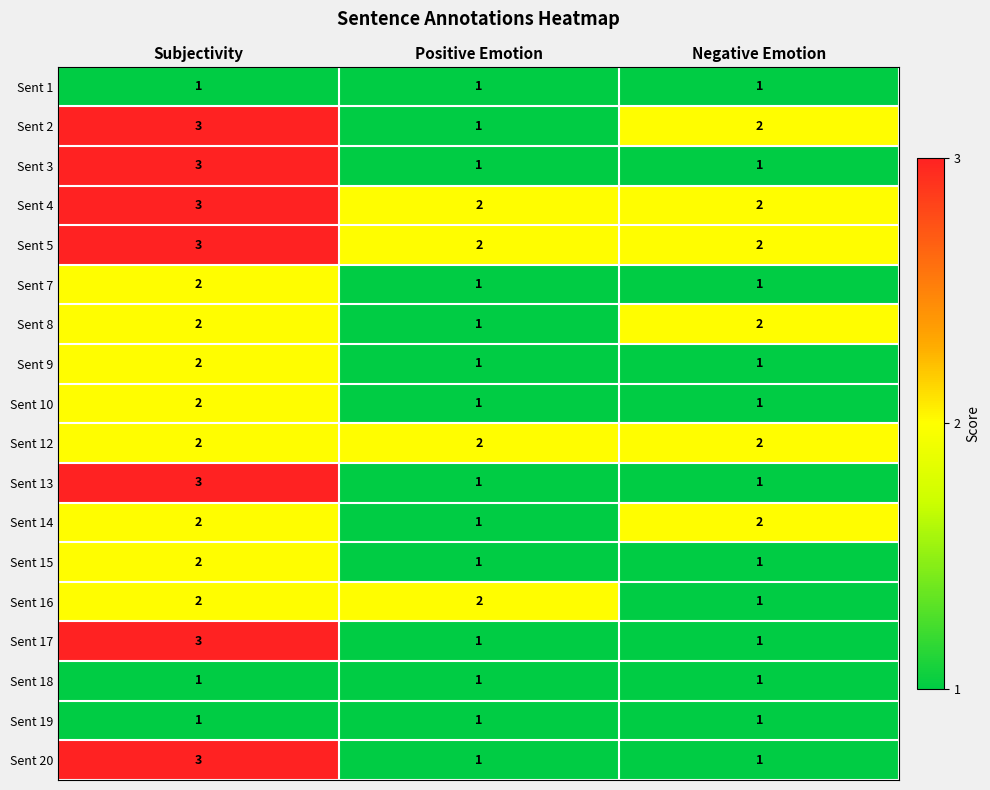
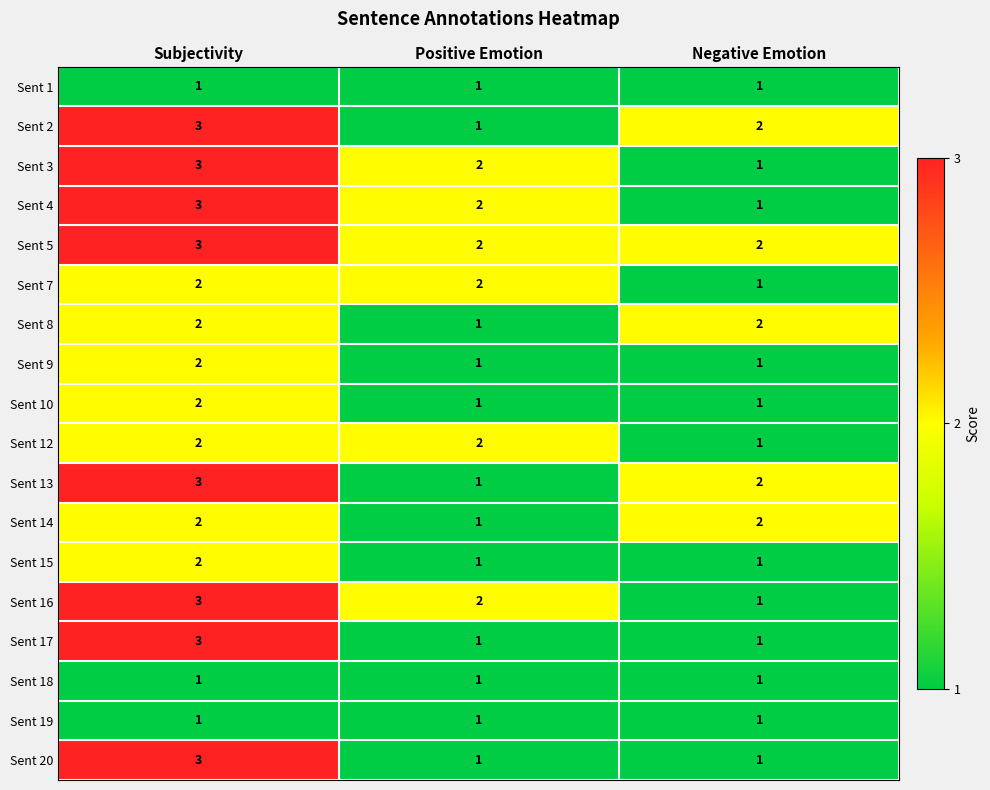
  {
    "Sent 1": {
      "Subjectivity": 1,
      "Positive Emotion": 1,
      "Negative Emotion": 1
    },
    "Sent 2": {
      "Subjectivity": 3,
      "Positive Emotion": 1,
      "Negative Emotion": 2
    },
    "Sent 3": {
      "Subjectivity": 3,
-     "Positive Emotion": 1,
+     "Positive Emotion": 2,
      "Negative Emotion": 1
    },
    "Sent 4": {
      "Subjectivity": 3,
      "Positive Emotion": 2,
-     "Negative Emotion": 2
+     "Negative Emotion": 1
    },
    "Sent 5": {
      "Subjectivity": 3,
      "Positive Emotion": 2,
      "Negative Emotion": 2
    },
    "Sent 7": {
      "Subjectivity": 2,
-     "Positive Emotion": 1,
+     "Positive Emotion": 2,
      "Negative Emotion": 1
    },
    "Sent 8": {
      "Subjectivity": 2,
      "Positive Emotion": 1,
      "Negative Emotion": 2
    },
    "Sent 9": {
      "Subjectivity": 2,
      "Positive Emotion": 1,
      "Negative Emotion": 1
    },
    "Sent 10": {
      "Subjectivity": 2,
      "Positive Emotion": 1,
      "Negative Emotion": 1
    },
    "Sent 12": {
      "Subjectivity": 2,
      "Positive Emotion": 2,
-     "Negative Emotion": 2
+     "Negative Emotion": 1
    },
    "Sent 13": {
      "Subjectivity": 3,
      "Positive Emotion": 1,
-     "Negative Emotion": 1
+     "Negative Emotion": 2
    },
    "Sent 14": {
      "Subjectivity": 2,
      "Positive Emotion": 1,
      "Negative Emotion": 2
    },
    "Sent 15": {
      "Subjectivity": 2,
      "Positive Emotion": 1,
      "Negative Emotion": 1
    },
    "Sent 16": {
-     "Subjectivity": 2,
+     "Subjectivity": 3,
      "Positive Emotion": 2,
      "Negative Emotion": 1
    },
    "Sent 17": {
      "Subjectivity": 3,
      "Positive Emotion": 1,
      "Negative Emotion": 1
    },
    "Sent 18": {
      "Subjectivity": 1,
      "Positive Emotion": 1,
      "Negative Emotion": 1
    },
    "Sent 19": {
      "Subjectivity": 1,
      "Positive Emotion": 1,
      "Negative Emotion": 1
    },
    "Sent 20": {
      "Subjectivity": 3,
      "Positive Emotion": 1,
      "Negative Emotion": 1
    }
  }
